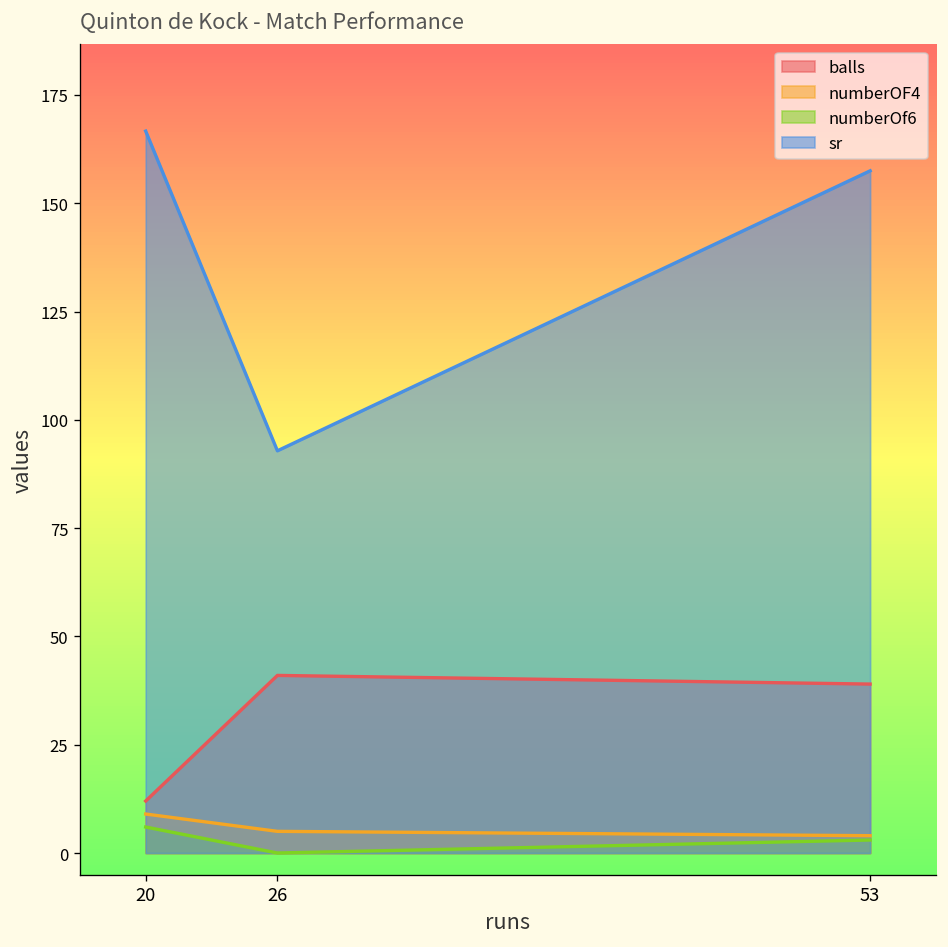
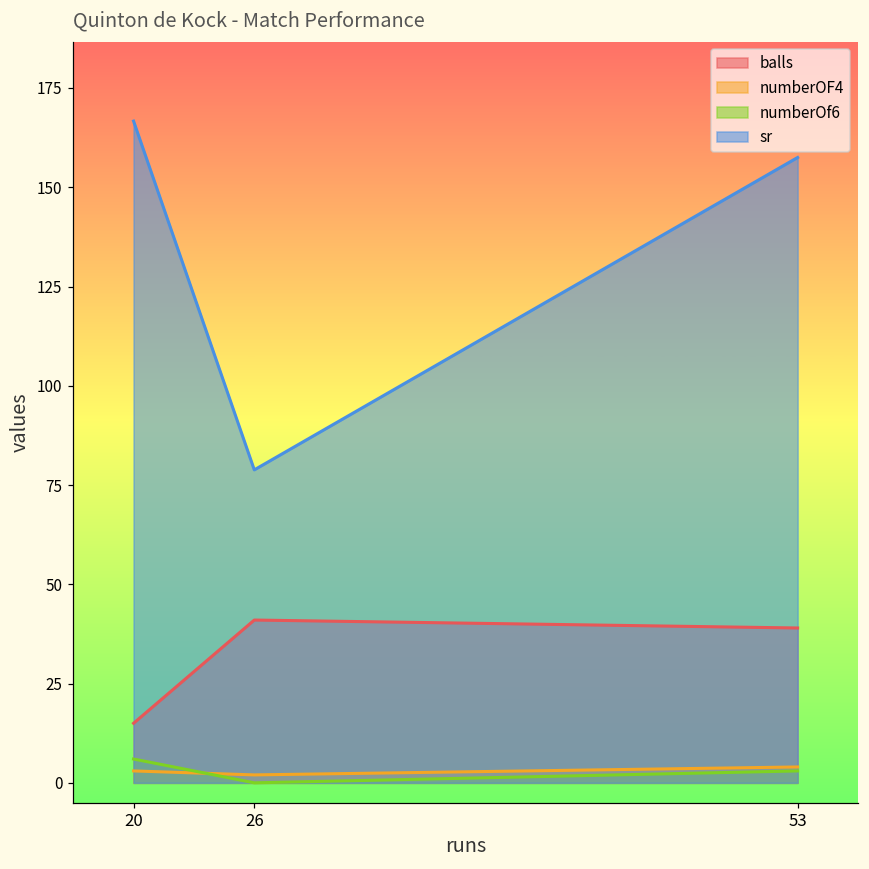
  {
    "balls": {
-     "20": 12,
+     "20": 15,
      "26": 41,
      "53": 39
    },
    "numberOF4": {
-     "20": 9,
-     "26": 5,
+     "20": 3,
+     "26": 2,
      "53": 4
    },
    "numberOf6": {
      "20": 6,
      "26": 0,
      "53": 3
    },
    "sr": {
      "20": 167,
-     "26": 93,
+     "26": 79,
      "53": 157
    }
  }
